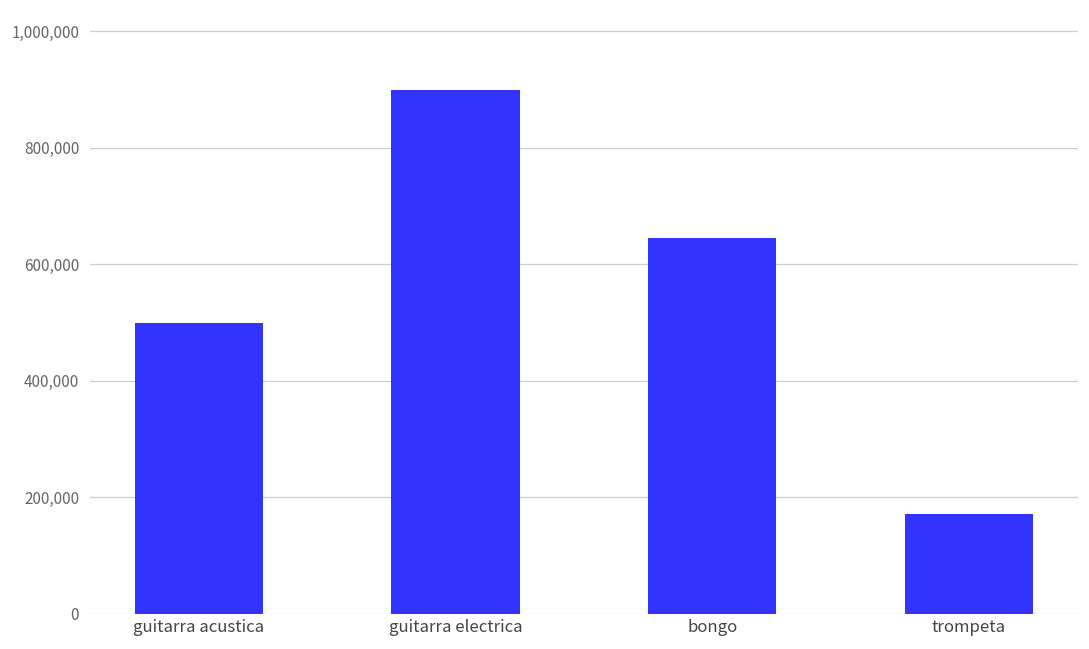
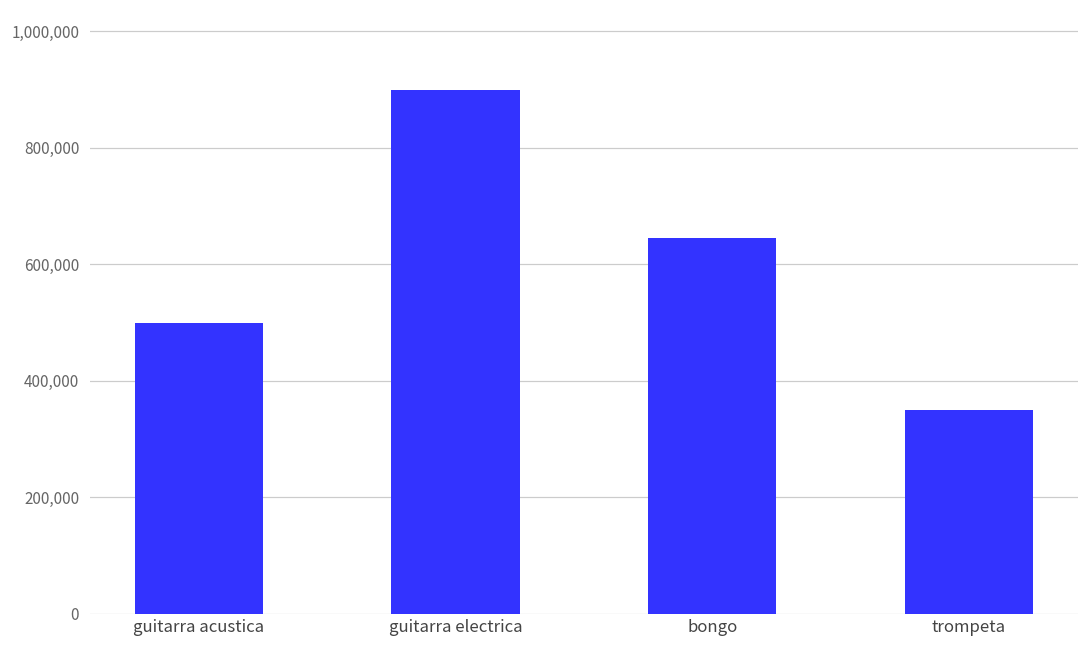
  {
    "guitarra acustica": "500,000",
    "guitarra electrica": "900,000",
    "bongo": "640,000",
-   "trompeta": "170,000"
+   "trompeta": "350,000"
  }
